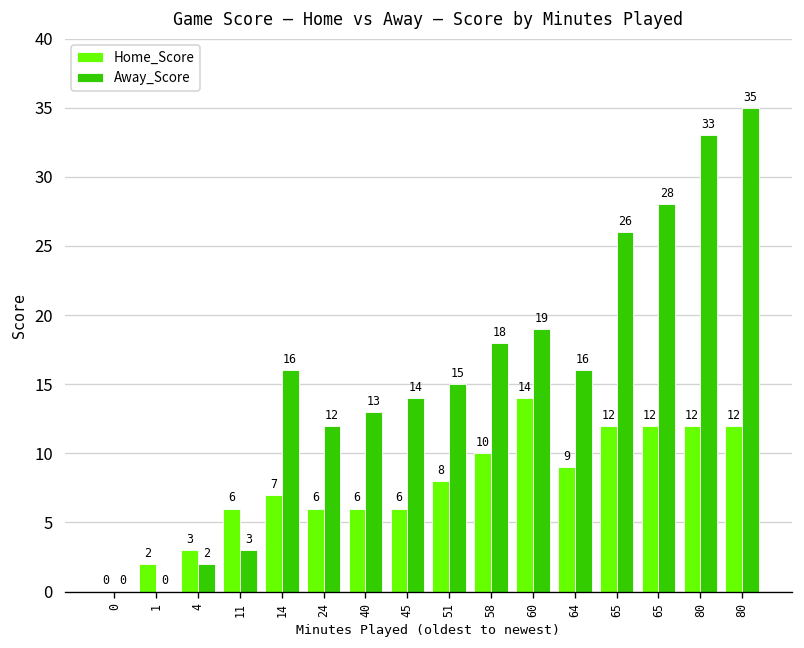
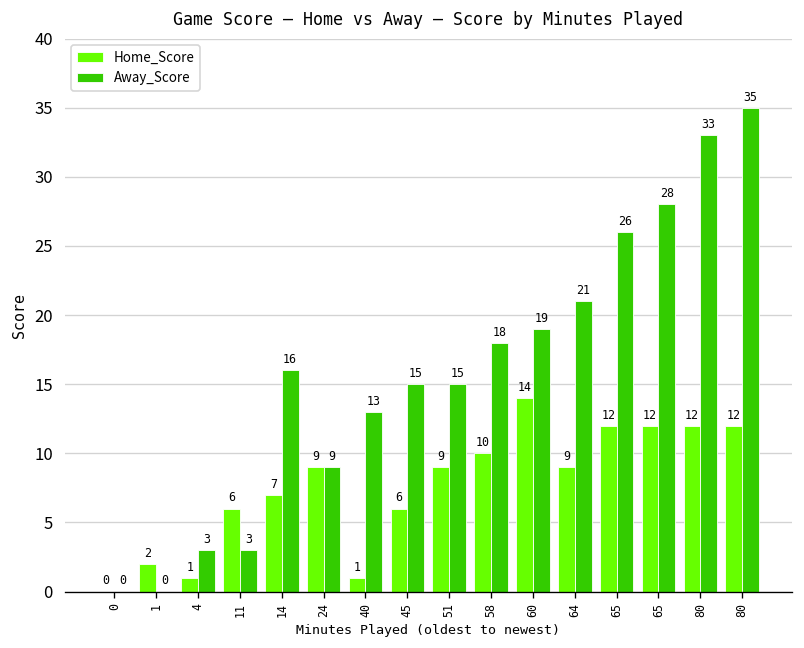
  {
    "Home_Score": {
      "0": 0,
      "1": 2,
-     "4": 3,
+     "4": 1,
      "11": 6,
      "14": 7,
-     "24": 6,
-     "40": 6,
+     "24": 9,
+     "40": 1,
      "45": 6,
-     "51": 8,
+     "51": 9,
      "58": 10,
      "60": 14,
      "64": 9
    },
    "Away_Score": {
      "0": 0,
      "1": 0,
-     "4": 2,
+     "4": 3,
      "11": 3,
      "14": 16,
-     "24": 12,
+     "24": 9,
      "40": 13,
-     "45": 14,
+     "45": 15,
      "51": 15,
      "58": 18,
      "60": 19,
-     "64": 16
+     "64": 21
    }
  }
